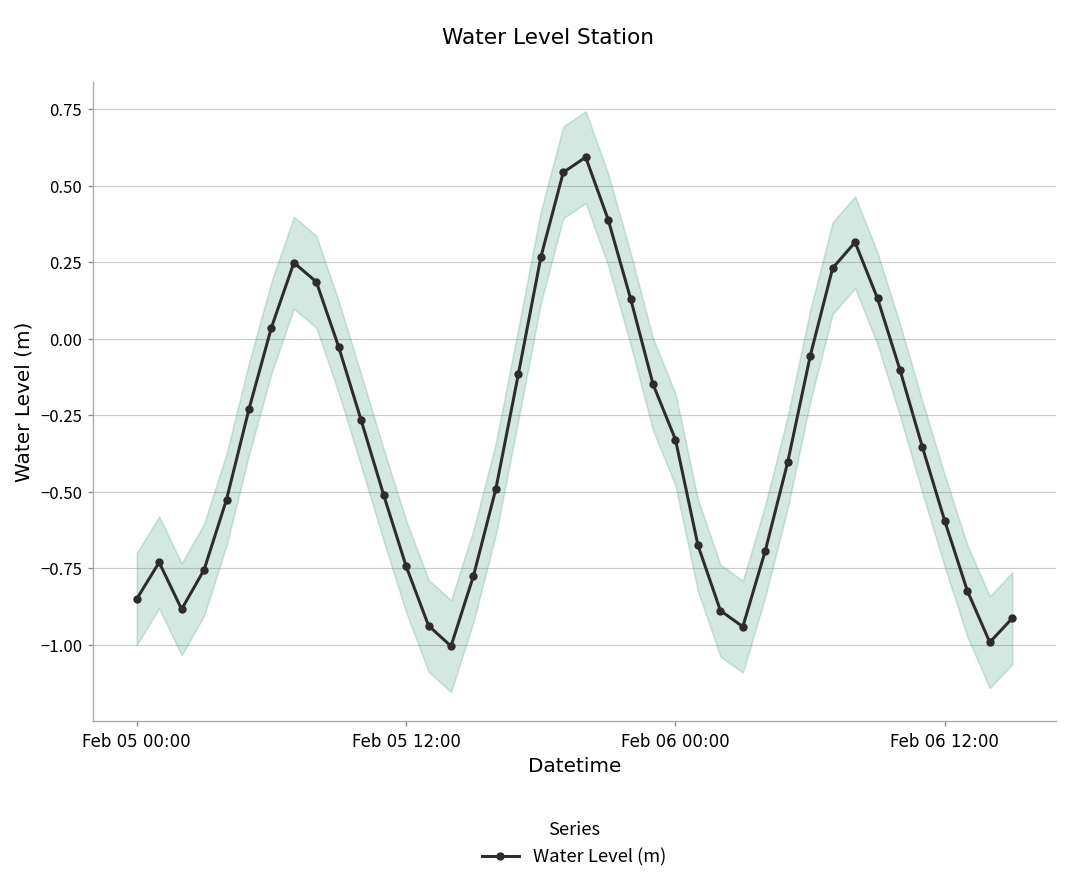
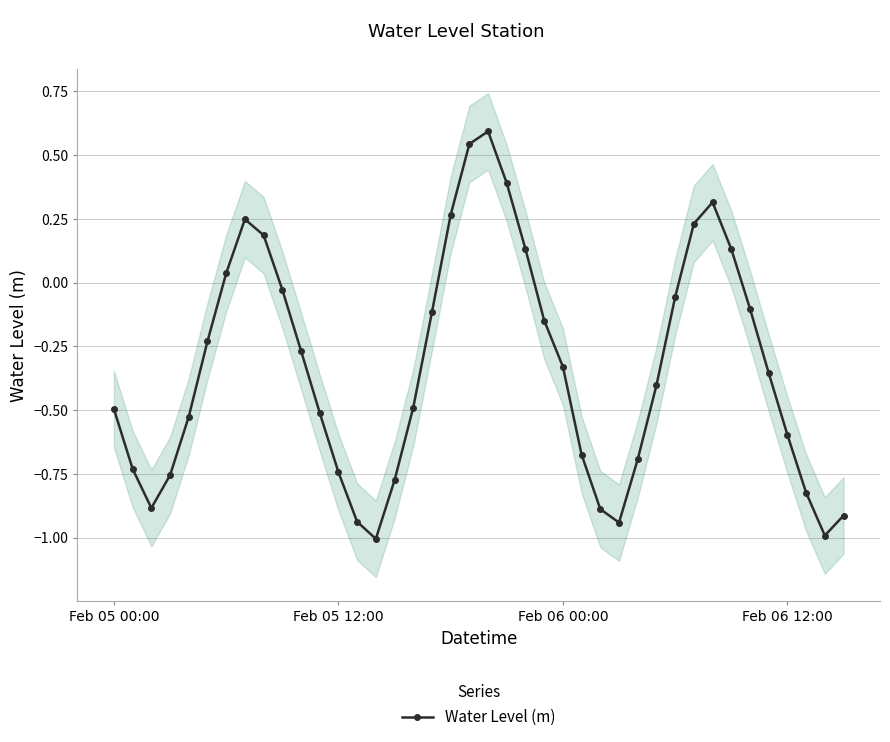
  {
    "Water Level (m)": {
-     "Feb 05 00:00": -0.85,
+     "Feb 05 00:00": -0.50,
      "Feb 05 12:00": -0.74,
      "Feb 06 00:00": -0.33,
      "Feb 06 12:00": -0.60
    }
  }
